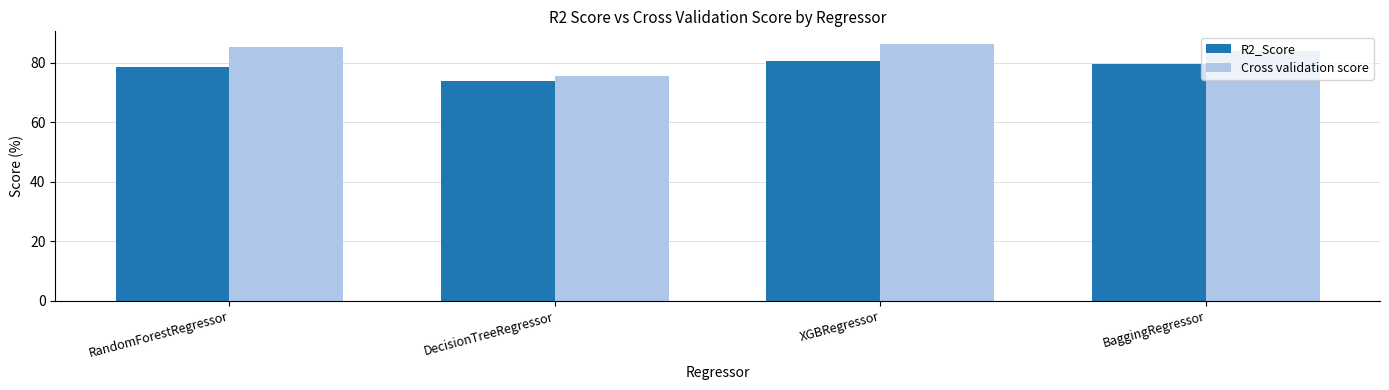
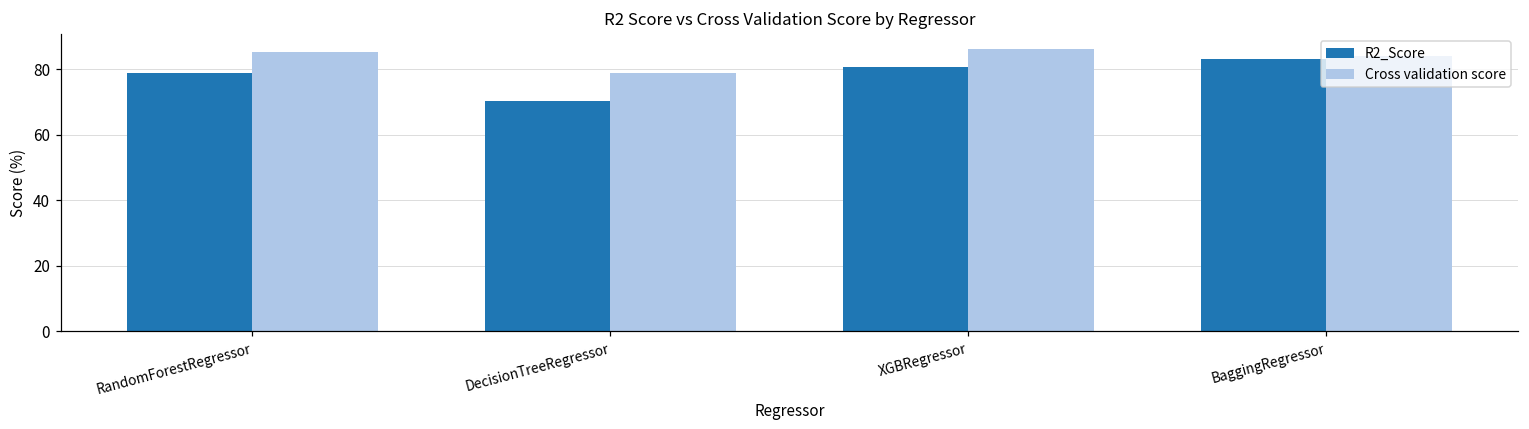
  {
    "R2_Score": {
      "RandomForestRegressor": 79,
-     "DecisionTreeRegressor": 74,
+     "DecisionTreeRegressor": 70,
      "XGBRegressor": 81,
-     "BaggingRegressor": 80
+     "BaggingRegressor": 83
    },
    "Cross validation score": {
      "RandomForestRegressor": 85,
-     "DecisionTreeRegressor": 76,
+     "DecisionTreeRegressor": 79,
      "XGBRegressor": 86
    }
  }
